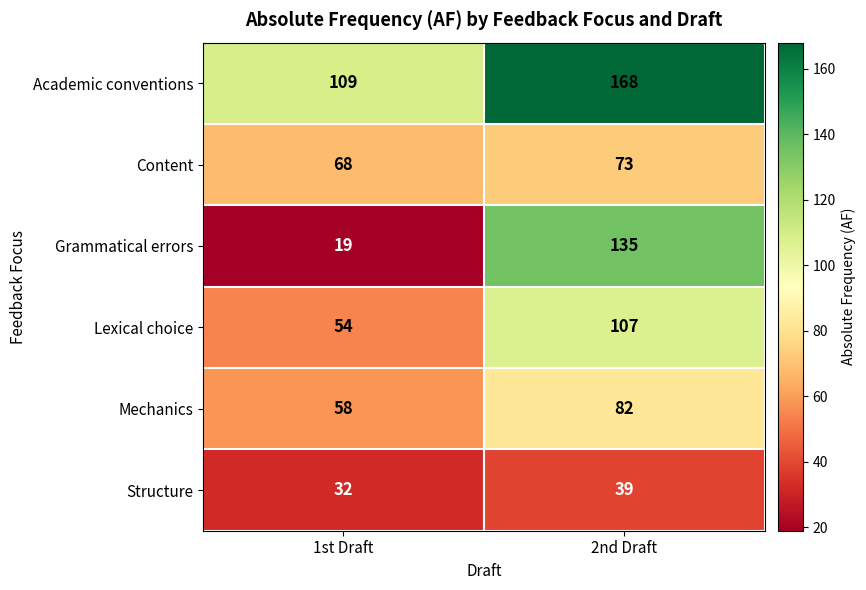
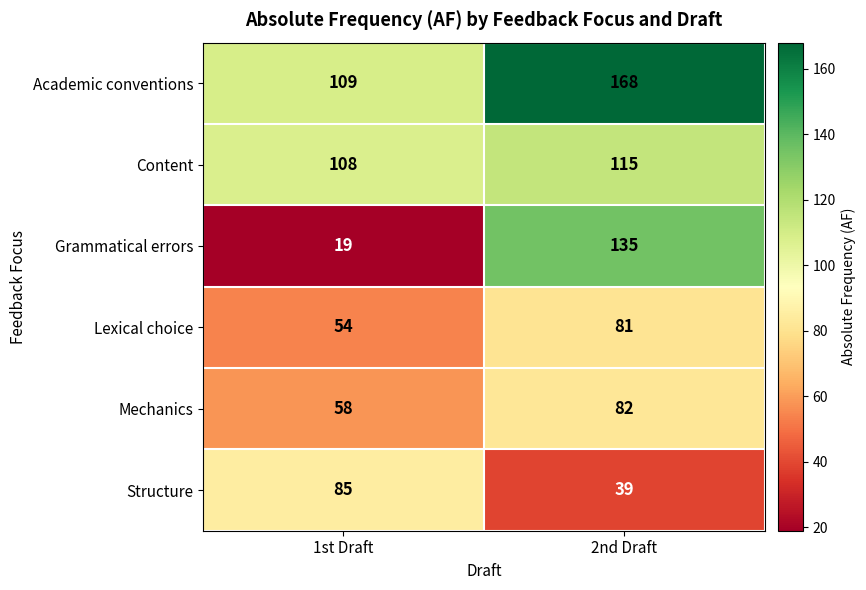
  {
    "Academic conventions": {
      "1st Draft": 109,
      "2nd Draft": 168
    },
    "Content": {
-     "1st Draft": 68,
-     "2nd Draft": 73
+     "1st Draft": 108,
+     "2nd Draft": 115
    },
    "Grammatical errors": {
      "1st Draft": 19,
      "2nd Draft": 135
    },
    "Lexical choice": {
      "1st Draft": 54,
-     "2nd Draft": 107
+     "2nd Draft": 81
    },
    "Mechanics": {
      "1st Draft": 58,
      "2nd Draft": 82
    },
    "Structure": {
-     "1st Draft": 32,
+     "1st Draft": 85,
      "2nd Draft": 39
    }
  }
